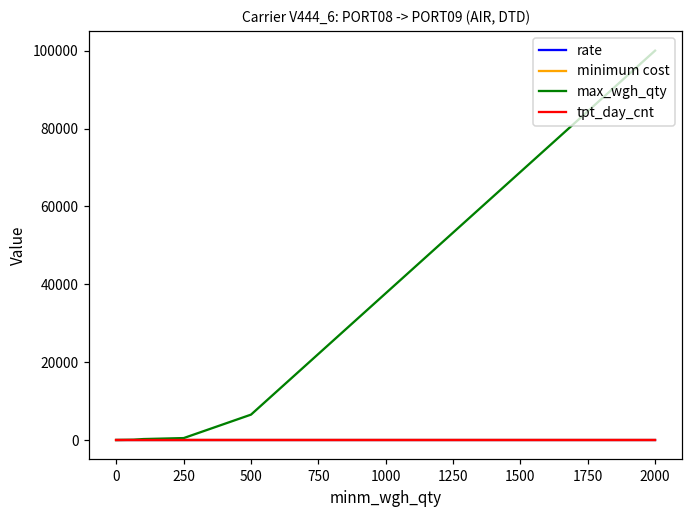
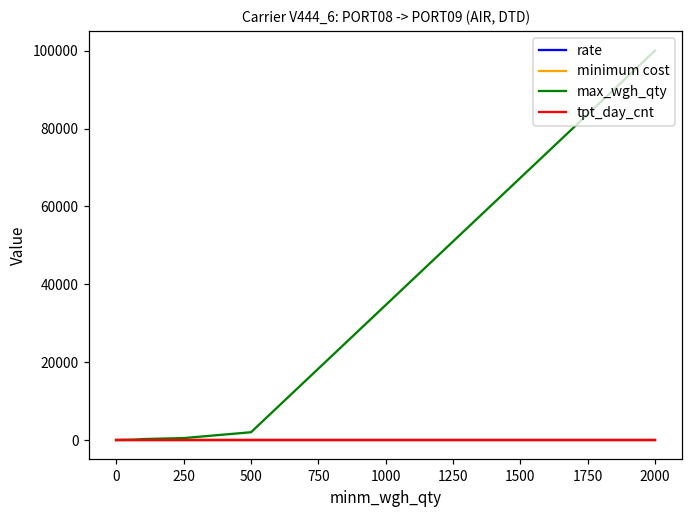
  {
    "tpt_day_cnt": {
      "500": 0,
      "2000": 0
    },
    "max_wgh_qty": {
-     "500": 7000
+     "500": 2000
    }
  }
